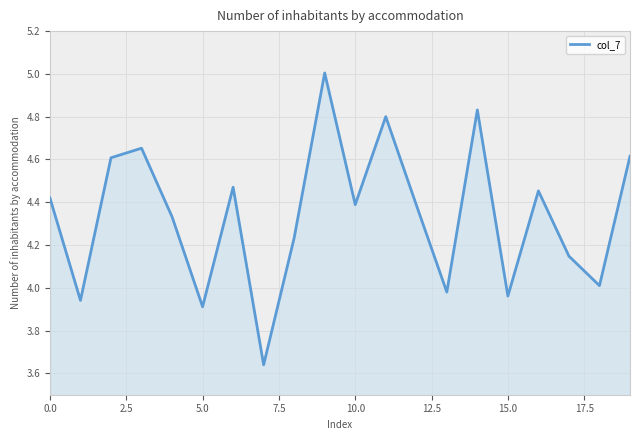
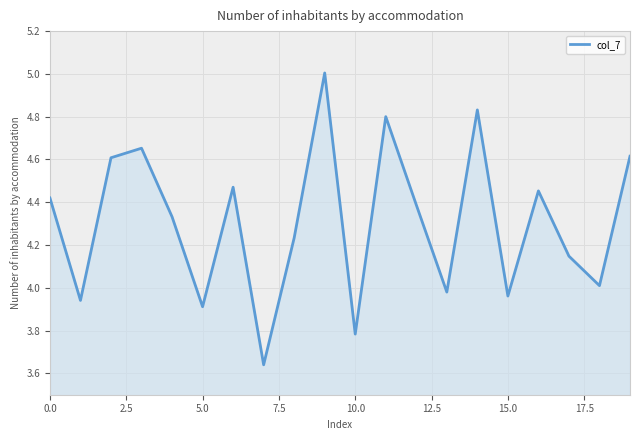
  {
    "0.0": 4.42,
    "5.0": 3.91,
-   "10.0": 4.39,
+   "10.0": 3.78,
    "15.0": 3.96
  }
